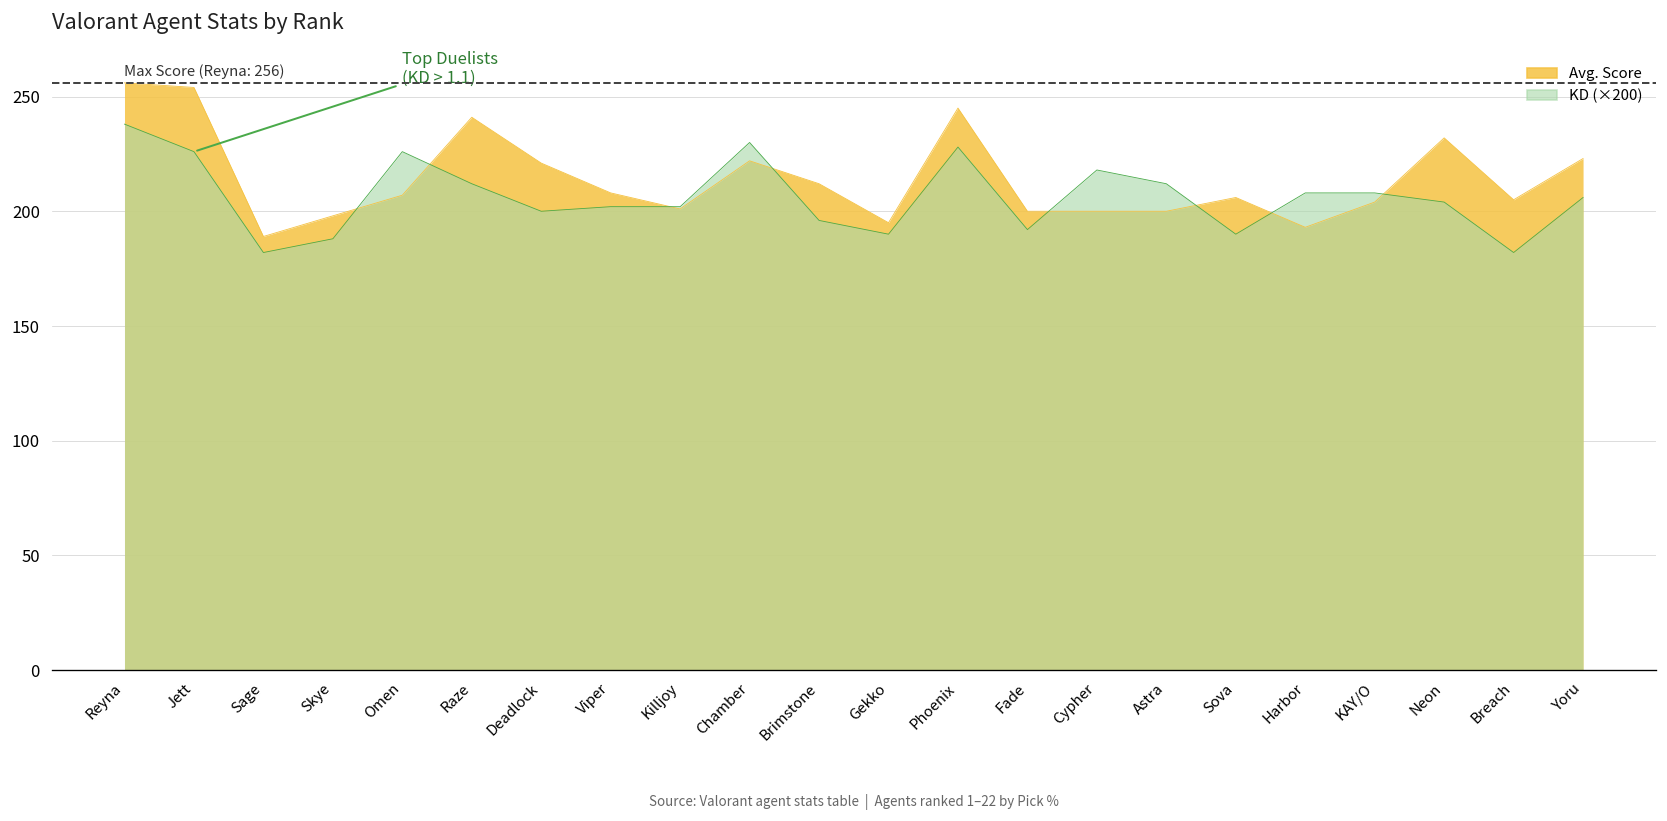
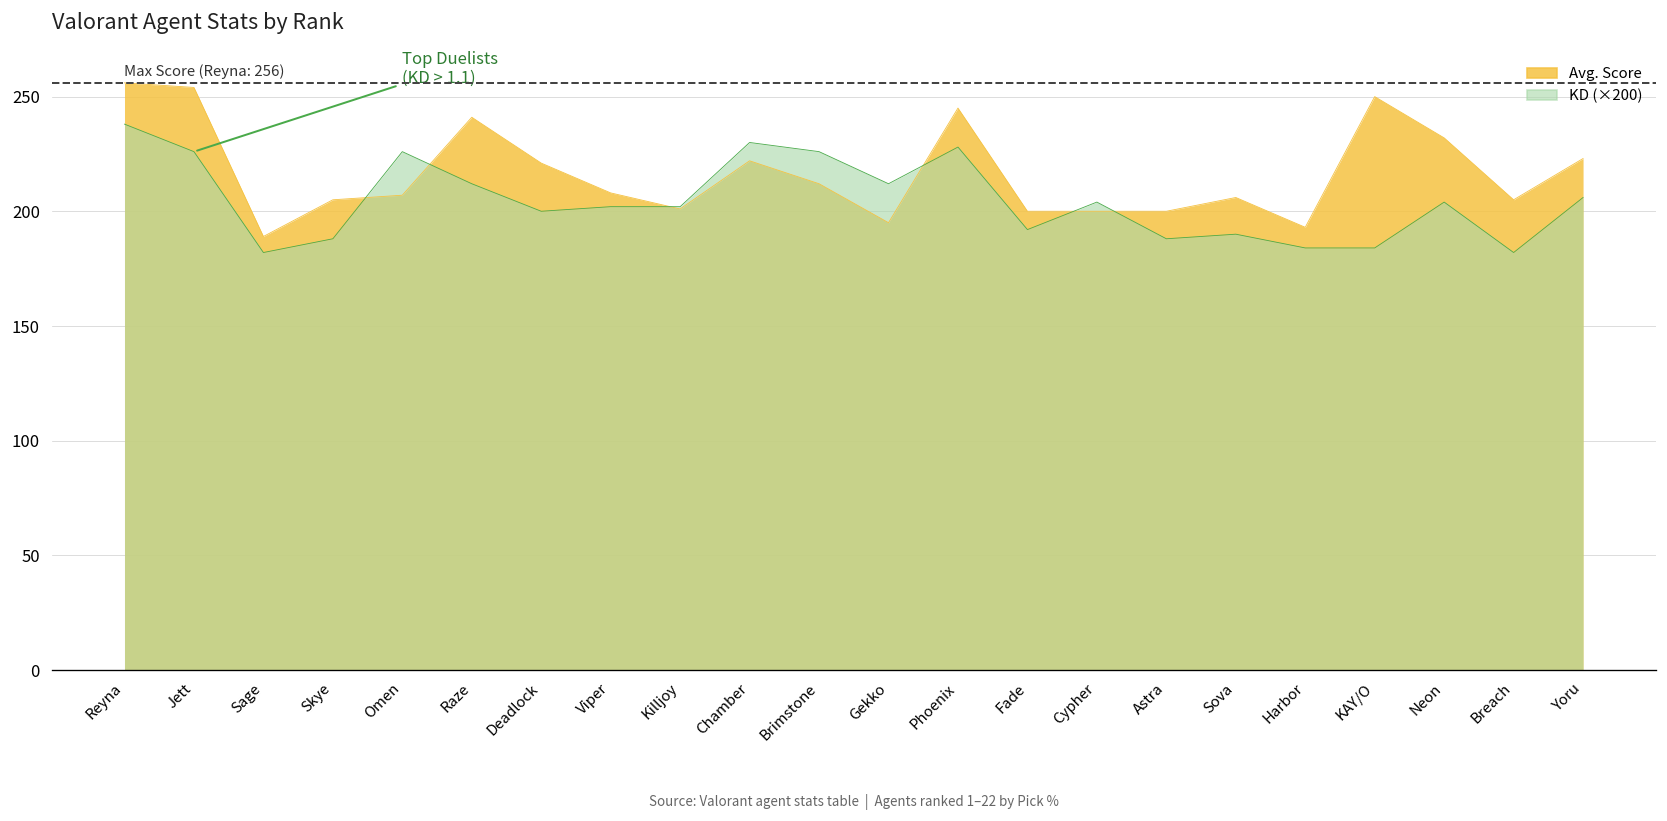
  {
    "Avg. Score": {
      "Jett": 254,
      "Sage": 189,
-     "Skye": 198,
+     "Skye": 205,
      "Omen": 207,
      "Deadlock": 221,
      "Viper": 208,
      "Chamber": 222,
      "Brimstone": 212,
      "Gekko": 195,
      "Phoenix": 245,
      "Fade": 200,
      "Cypher": 200,
      "Astra": 200,
      "Sova": 206,
      "Harbor": 193,
-     "KAY/O": 204,
+     "KAY/O": 250,
      "Neon": 232,
      "Breach": 205,
      "Yoru": 223
    },
    "KD (×200)": {
      "Reyna": 238,
      "Jett": 226,
      "Sage": 182,
      "Skye": 188,
      "Omen": 226,
      "Raze": 212,
      "Deadlock": 200,
      "Viper": 202,
      "Chamber": 230,
-     "Brimstone": 196,
-     "Gekko": 190,
+     "Brimstone": 226,
+     "Gekko": 212,
      "Phoenix": 228,
      "Fade": 192,
-     "Cypher": 218,
-     "Astra": 212,
+     "Cypher": 204,
+     "Astra": 188,
      "Sova": 190,
-     "Harbor": 208,
-     "KAY/O": 208,
+     "Harbor": 184,
+     "KAY/O": 184,
      "Neon": 204,
      "Breach": 182,
      "Yoru": 206
    }
  }
